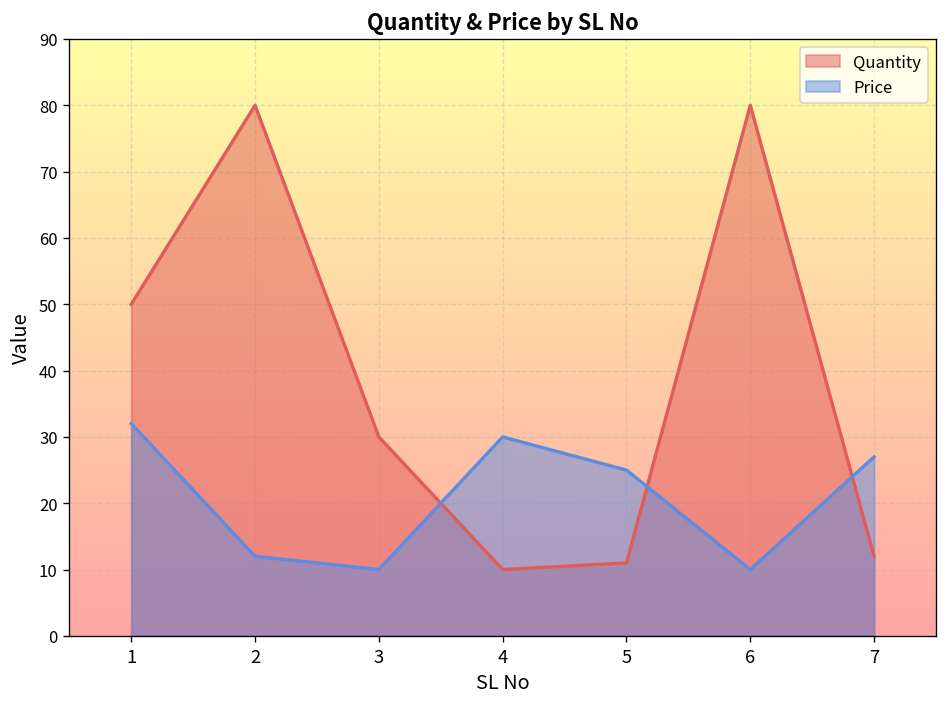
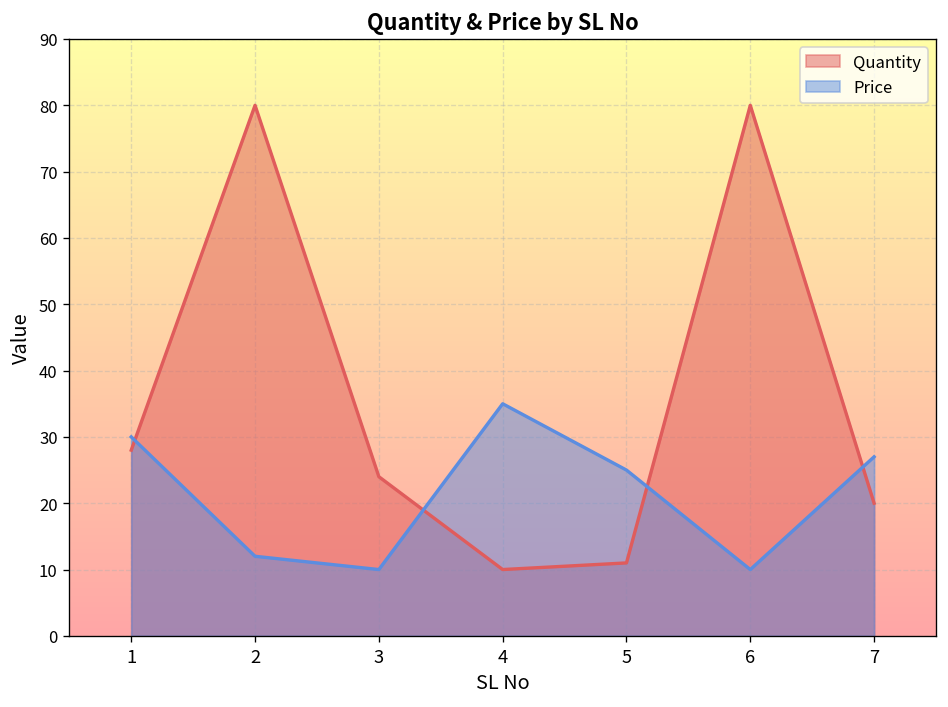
  {
    "Quantity": {
-     "1": 50,
+     "1": 28,
      "2": 80,
-     "3": 30,
+     "3": 24,
      "4": 10,
      "5": 11,
      "6": 80,
-     "7": 12
+     "7": 20
    },
    "Price": {
-     "1": 32,
+     "1": 30,
      "2": 12,
      "3": 10,
-     "4": 30,
+     "4": 35,
      "5": 25,
      "6": 10,
      "7": 27
    }
  }
